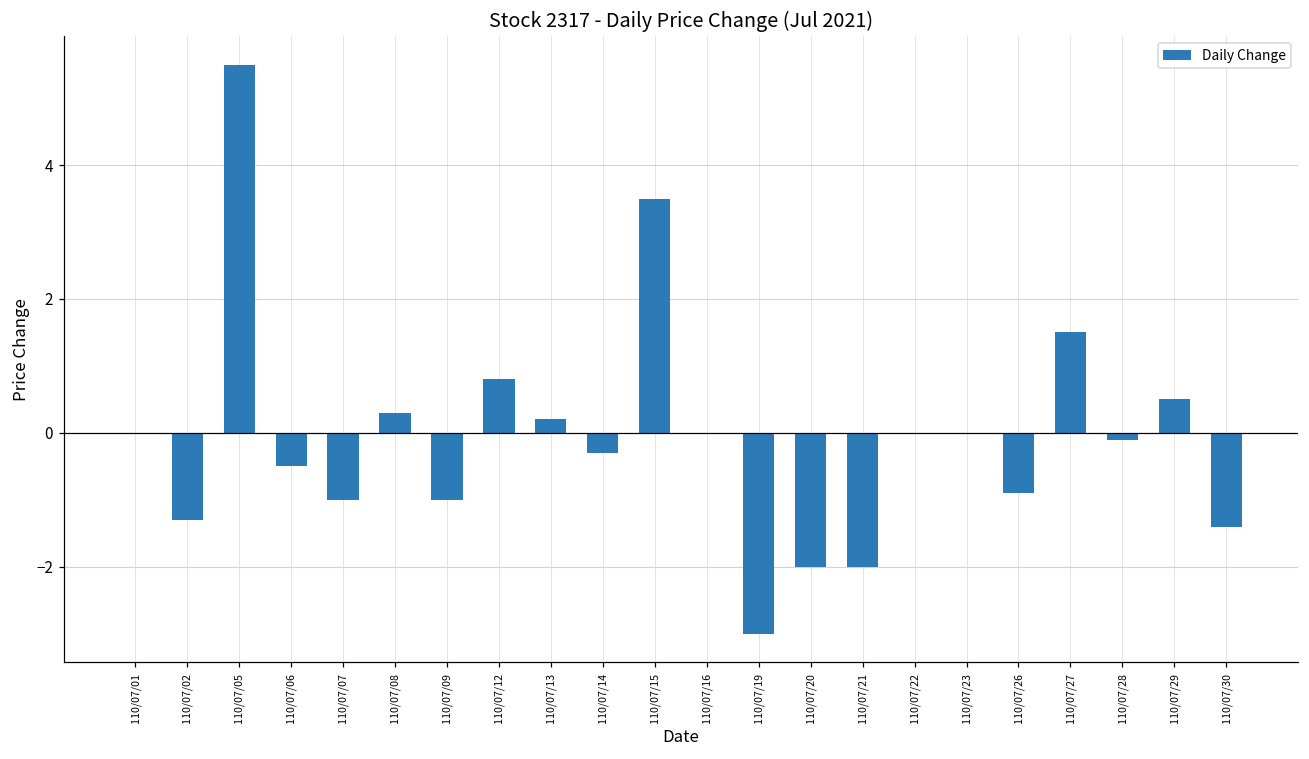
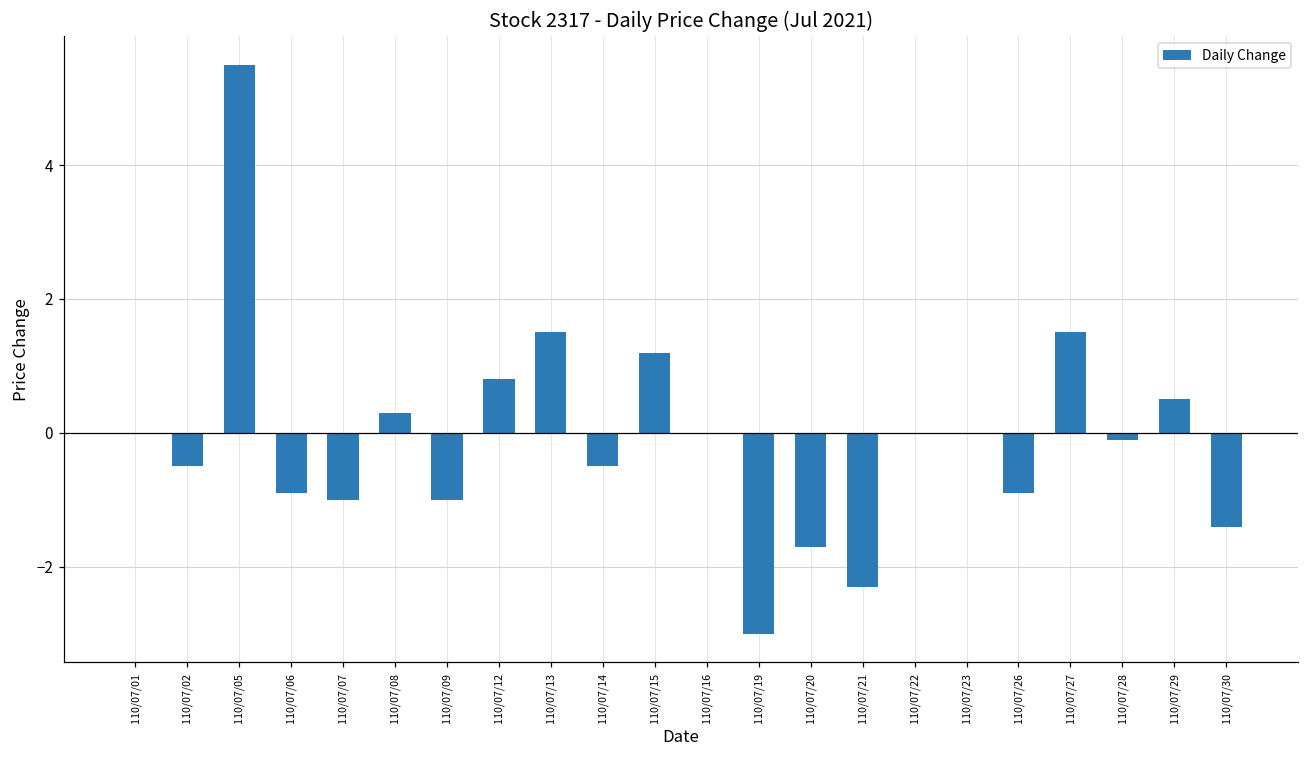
  {
    "110/07/01": 0.0,
-   "110/07/02": -1.3,
+   "110/07/02": -0.5,
    "110/07/05": 5.5,
-   "110/07/06": -0.5,
+   "110/07/06": -0.9,
    "110/07/07": -1.0,
    "110/07/08": 0.3,
    "110/07/09": -1.0,
    "110/07/12": 0.8,
-   "110/07/13": 0.2,
-   "110/07/14": -0.3,
-   "110/07/15": 3.5,
+   "110/07/13": 1.5,
+   "110/07/14": -0.5,
+   "110/07/15": 1.2,
    "110/07/16": 0.0,
    "110/07/19": -3.0,
-   "110/07/20": -2.0,
-   "110/07/21": -2.0,
+   "110/07/20": -1.7,
+   "110/07/21": -2.3,
    "110/07/22": 0.0,
    "110/07/23": 0.0,
    "110/07/26": -0.9,
    "110/07/27": 1.5,
    "110/07/28": -0.1,
    "110/07/29": 0.5,
    "110/07/30": -1.4
  }
